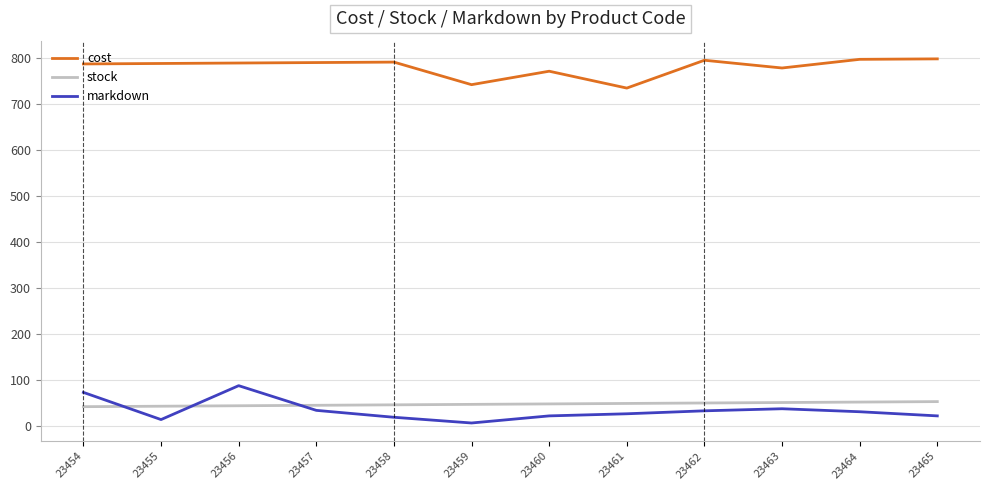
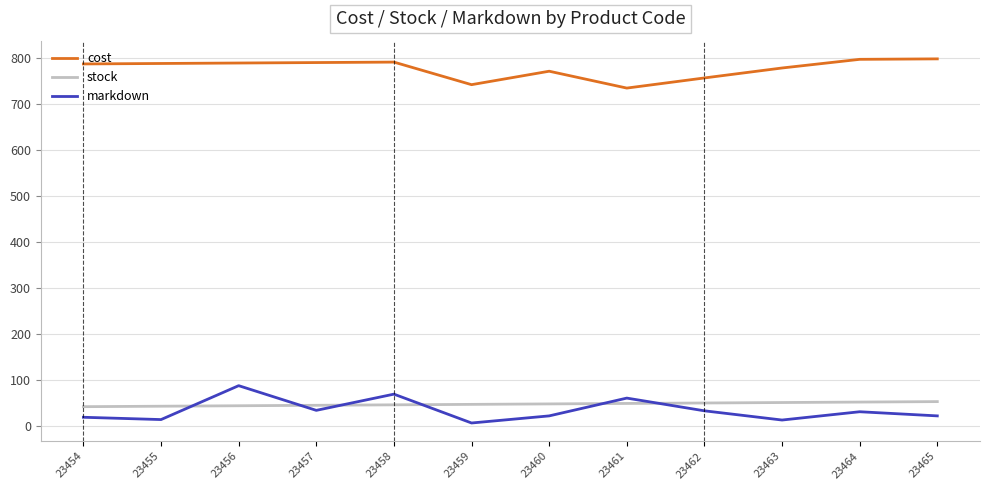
  {
    "cost": {
      "23454": 790,
      "23455": 790,
      "23456": 790,
      "23457": 790,
      "23458": 790,
      "23459": 740,
      "23460": 770,
      "23461": 730,
-     "23462": 800,
+     "23462": 760,
      "23463": 780,
      "23464": 800,
      "23465": 800
    },
    "stock": {
      "23454": 40,
      "23455": 40,
      "23456": 50,
      "23457": 50,
      "23458": 50,
      "23459": 50,
      "23460": 50,
      "23461": 50,
      "23462": 50,
      "23463": 50,
      "23464": 50,
      "23465": 50
    },
    "markdown": {
-     "23454": 70,
+     "23454": 20,
      "23455": 20,
      "23456": 90,
      "23457": 40,
-     "23458": 20,
+     "23458": 70,
      "23459": 10,
      "23460": 20,
-     "23461": 30,
+     "23461": 60,
      "23462": 30,
-     "23463": 40,
+     "23463": 10,
      "23464": 30,
      "23465": 20
    }
  }
